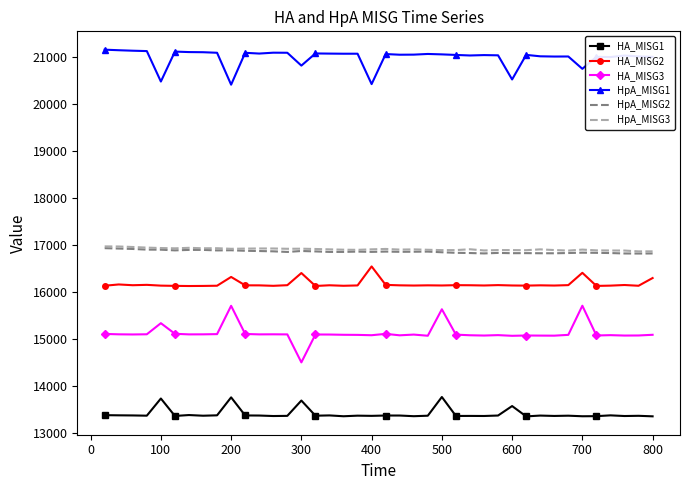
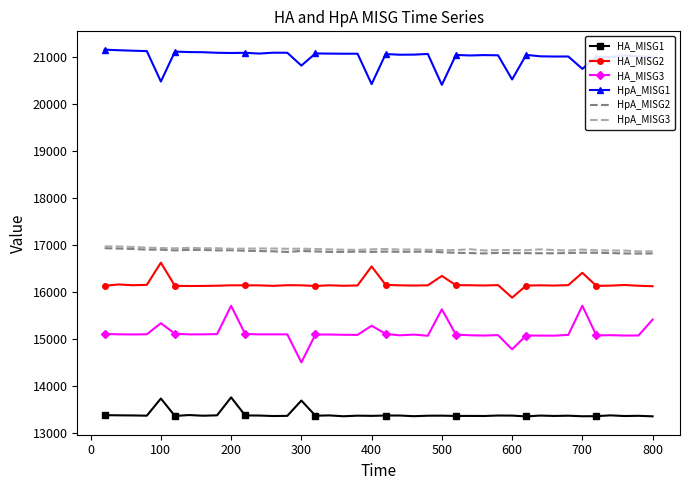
  {
    "HA_MISG1": {
      "100": 13700,
      "200": 13800,
      "300": 13700,
      "400": 13400,
-     "500": 13800,
-     "600": 13600,
+     "500": 13400,
+     "600": 13400,
      "700": 13400,
      "800": 13400
    },
    "HA_MISG2": {
-     "100": 16100,
-     "200": 16300,
-     "300": 16400,
+     "100": 16600,
+     "200": 16200,
+     "300": 16200,
      "400": 16600,
-     "500": 16100,
-     "600": 16100,
+     "500": 16400,
+     "600": 15900,
      "700": 16400,
-     "800": 16300
+     "800": 16100
    },
    "HA_MISG3": {
      "100": 15300,
      "200": 15700,
      "300": 14500,
-     "400": 15100,
+     "400": 15300,
      "500": 15600,
-     "600": 15100,
+     "600": 14800,
      "700": 15700,
-     "800": 15100
+     "800": 15400
    },
    "HpA_MISG1": {
      "100": 20500,
-     "200": 20400,
+     "200": 21100,
      "300": 20800,
      "400": 20400,
-     "500": 21100,
+     "500": 20400,
      "600": 20500,
      "700": 20800
    },
    "HpA_MISG2": {
      "400": 16900,
      "600": 16800,
      "700": 16800
    },
    "HpA_MISG3": {
      "400": 16900,
      "600": 16900,
      "700": 16900
    }
  }
